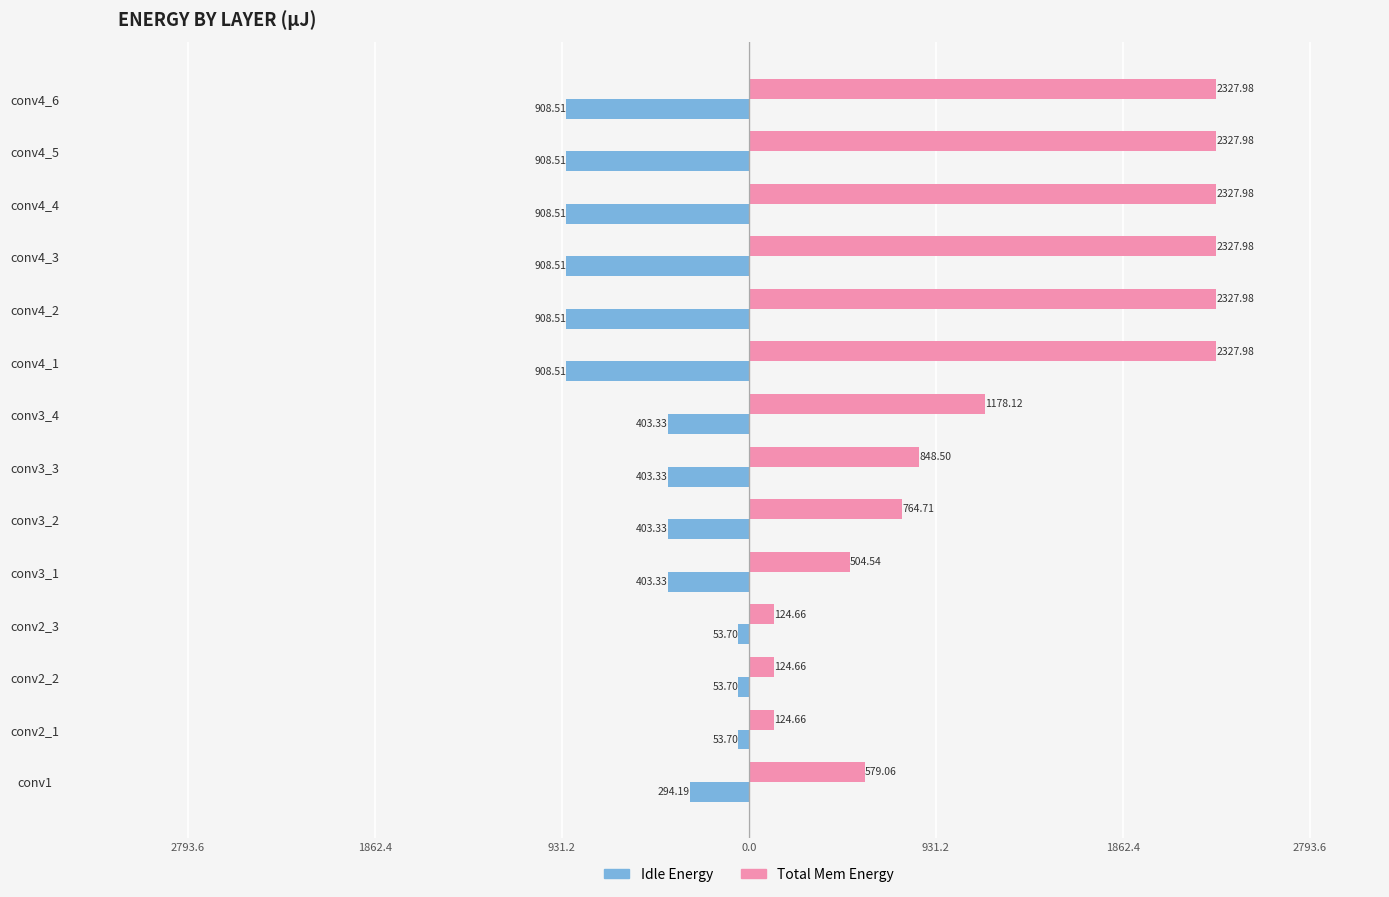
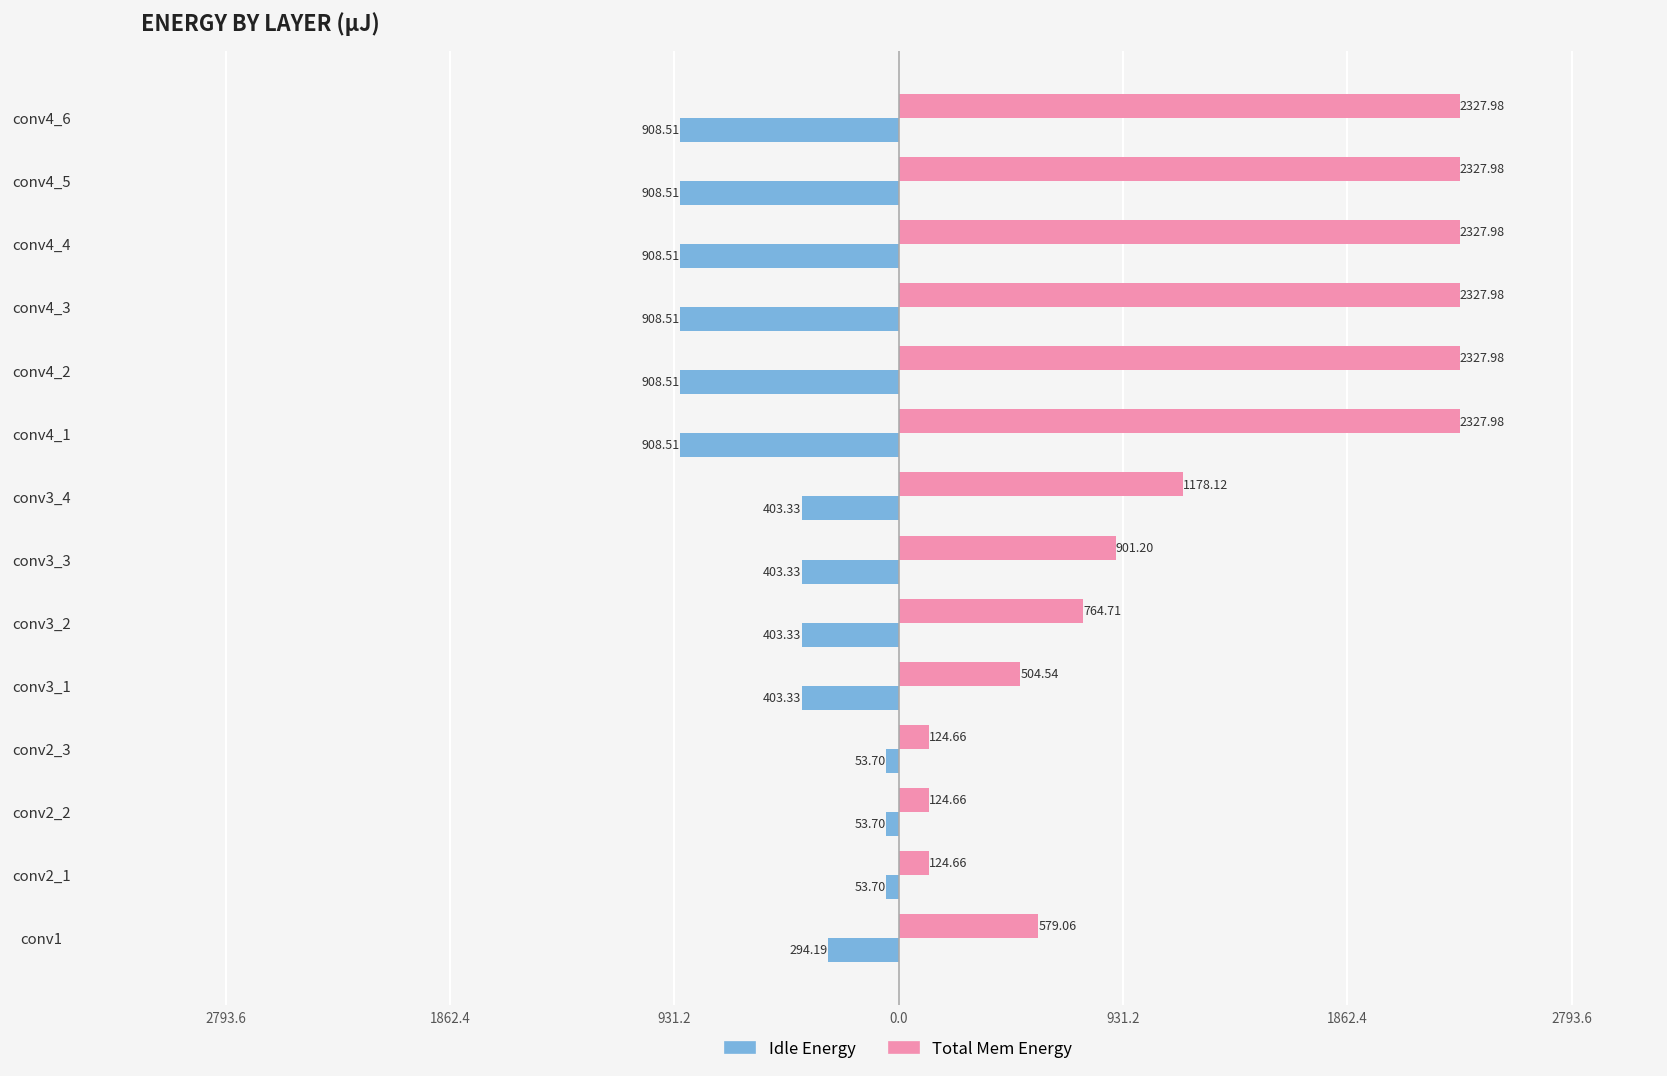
  {
    "Total Mem Energy": {
      "conv4_6": 2327.98,
      "conv4_5": 2327.98,
      "conv4_4": 2327.98,
      "conv4_3": 2327.98,
      "conv4_2": 2327.98,
      "conv4_1": 2327.98,
      "conv3_4": 1178.12,
-     "conv3_3": 848.50,
+     "conv3_3": 901.20,
      "conv3_2": 764.71,
      "conv3_1": 504.54,
      "conv2_3": 124.66,
      "conv2_2": 124.66,
      "conv2_1": 124.66,
      "conv1": 579.06
    }
  }
